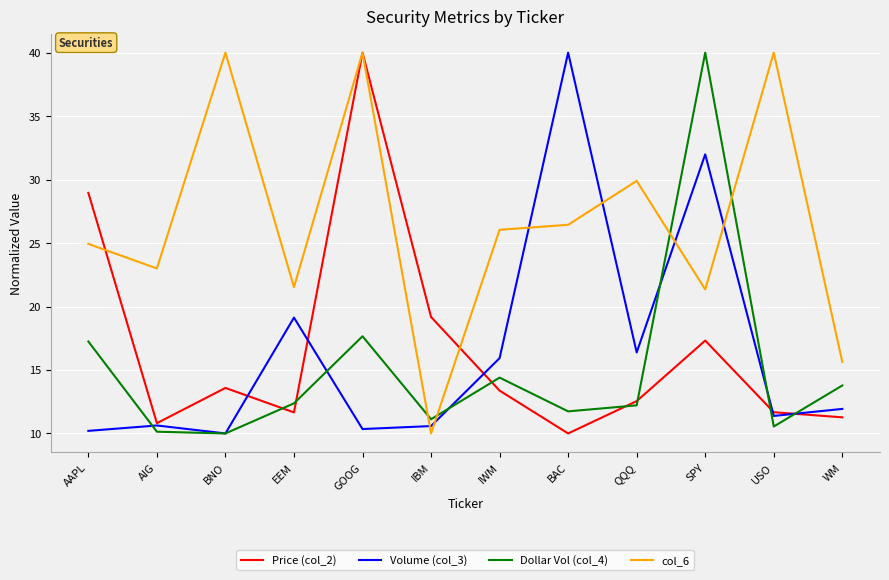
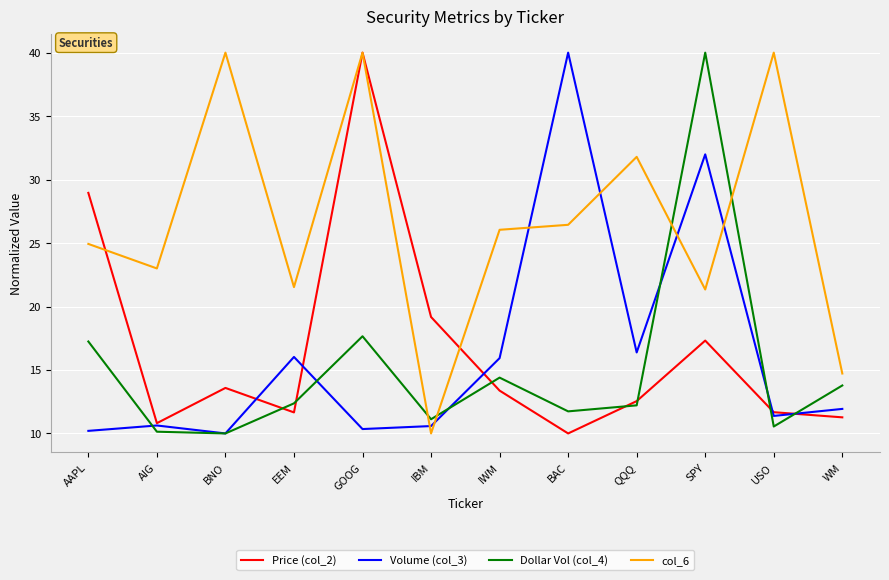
  {
    "Price (col_2)": {
      "AAPL": 29.0,
      "BNO": 13.6,
      "EEM": 11.7,
      "IBM": 19.2,
      "IWM": 13.4,
      "BAC": 10.0,
      "QQQ": 12.5,
      "SPY": 17.3,
      "USO": 11.7,
      "WM": 11.3
    },
    "Volume (col_3)": {
      "AAPL": 10.2,
-     "EEM": 19.1,
+     "EEM": 16.0,
      "GOOG": 10.3,
      "IBM": 10.6,
      "IWM": 15.9,
      "BAC": 40.0,
      "QQQ": 16.4,
      "SPY": 32.0,
      "USO": 11.4,
      "WM": 11.9
    },
    "Dollar Vol (col_4)": {
      "AAPL": 17.2,
      "AIG": 10.1,
      "EEM": 12.4,
      "GOOG": 17.7,
      "IBM": 11.1,
      "IWM": 14.4,
      "BAC": 11.7,
      "QQQ": 12.2,
      "SPY": 40.0,
      "USO": 10.5,
      "WM": 13.8
    },
    "col_6": {
      "AAPL": 24.9,
      "AIG": 23.0,
      "BNO": 40.0,
      "EEM": 21.5,
      "IBM": 10.0,
      "IWM": 26.0,
      "BAC": 26.4,
-     "QQQ": 29.9,
+     "QQQ": 31.8,
      "SPY": 21.3,
      "USO": 40.0,
-     "WM": 15.6
+     "WM": 14.7
    }
  }
